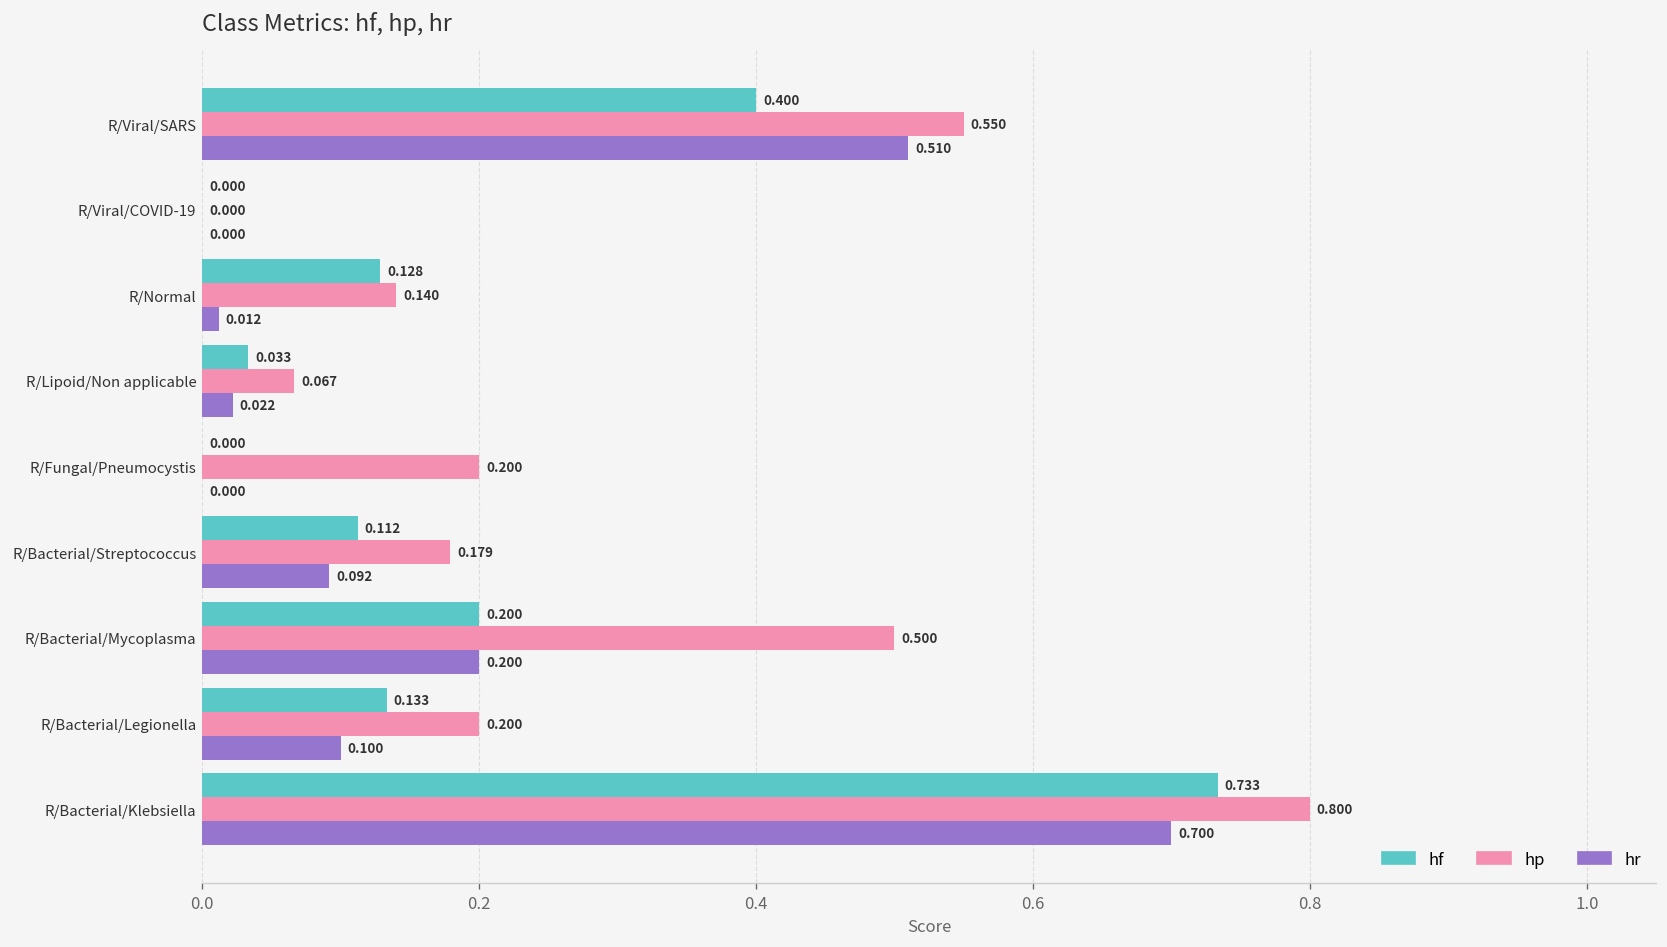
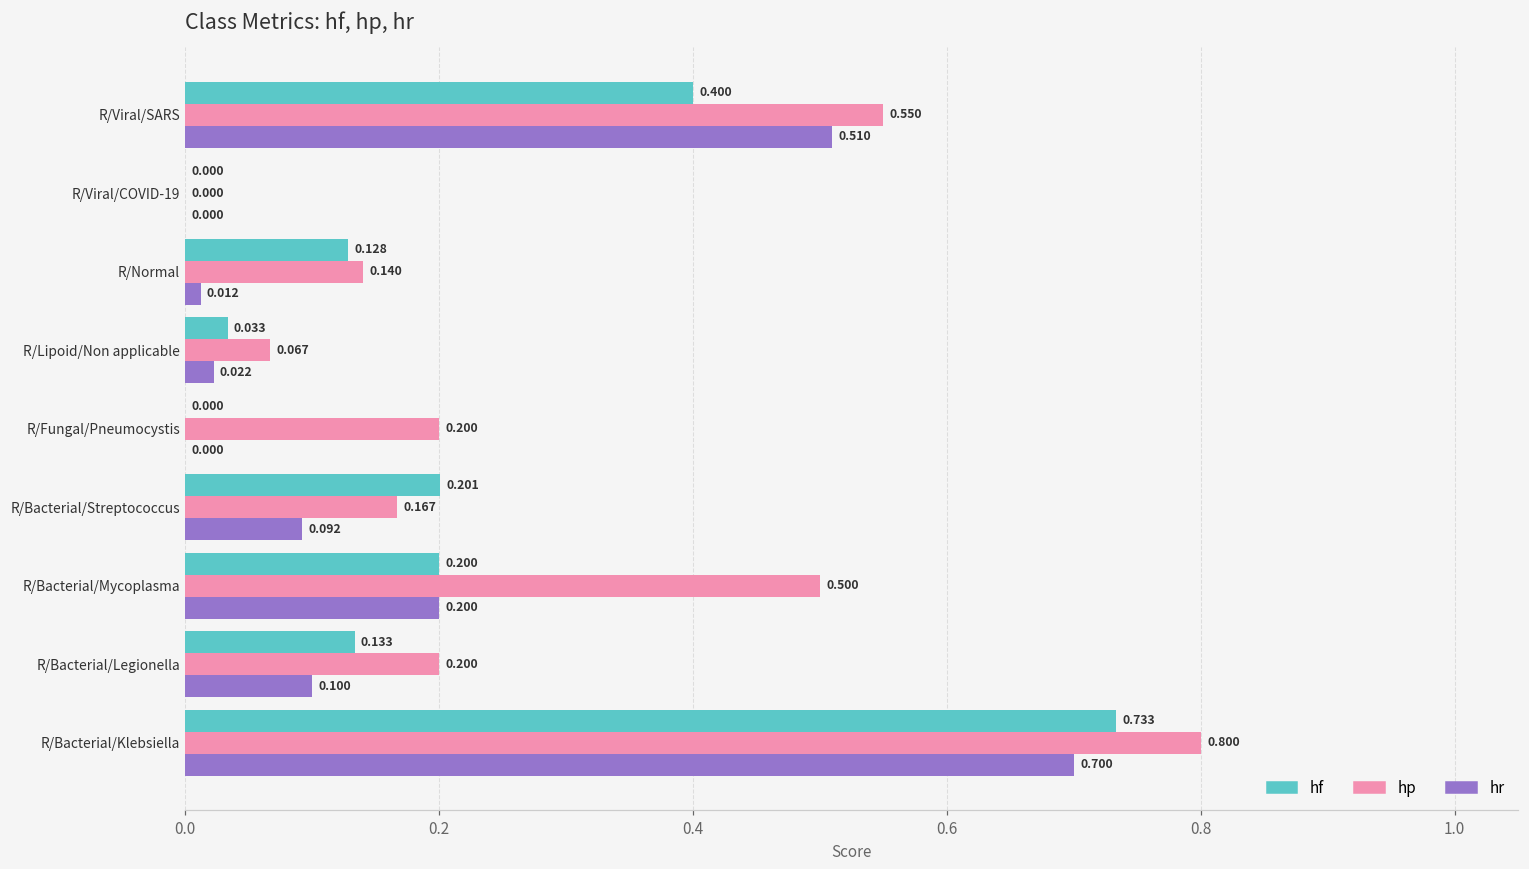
  {
    "hf": {
      "R/Viral/SARS": 0.400,
      "R/Viral/COVID-19": 0.000,
      "R/Normal": 0.128,
      "R/Lipoid/Non applicable": 0.033,
      "R/Fungal/Pneumocystis": 0.000,
-     "R/Bacterial/Streptococcus": 0.112,
+     "R/Bacterial/Streptococcus": 0.201,
      "R/Bacterial/Mycoplasma": 0.200,
      "R/Bacterial/Legionella": 0.133,
      "R/Bacterial/Klebsiella": 0.733
    },
    "hp": {
      "R/Viral/SARS": 0.550,
      "R/Viral/COVID-19": 0.000,
      "R/Normal": 0.140,
      "R/Lipoid/Non applicable": 0.067,
      "R/Fungal/Pneumocystis": 0.200,
-     "R/Bacterial/Streptococcus": 0.179,
+     "R/Bacterial/Streptococcus": 0.167,
      "R/Bacterial/Mycoplasma": 0.500,
      "R/Bacterial/Legionella": 0.200,
      "R/Bacterial/Klebsiella": 0.800
    },
    "hr": {
      "R/Viral/SARS": 0.510,
      "R/Viral/COVID-19": 0.000,
      "R/Normal": 0.012,
      "R/Lipoid/Non applicable": 0.022,
      "R/Fungal/Pneumocystis": 0.000,
      "R/Bacterial/Streptococcus": 0.092,
      "R/Bacterial/Mycoplasma": 0.200,
      "R/Bacterial/Legionella": 0.100,
      "R/Bacterial/Klebsiella": 0.700
    }
  }
